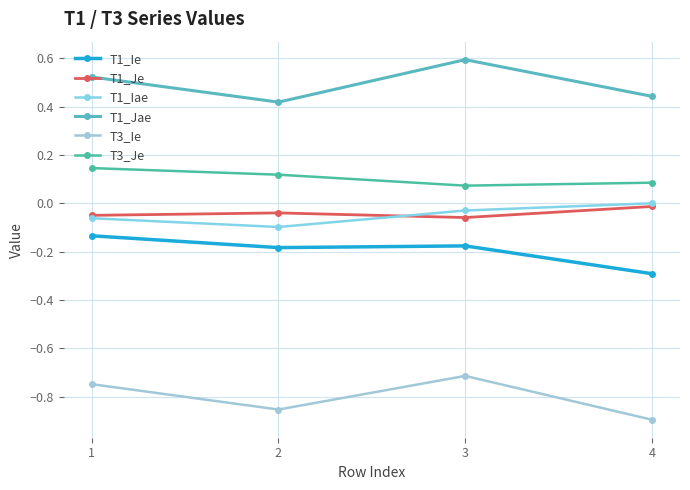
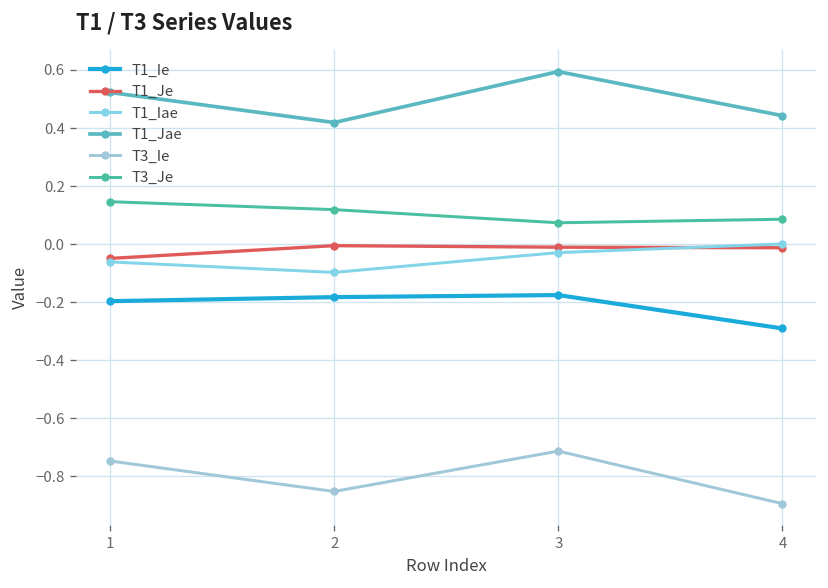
  {
    "T1_Ie": {
-     "1": -0.13,
+     "1": -0.20,
      "2": -0.18,
      "3": -0.18,
      "4": -0.29
    },
    "T1_Je": {
      "1": -0.05,
-     "2": -0.04,
-     "3": -0.06,
+     "2": -0.01,
+     "3": -0.01,
      "4": -0.01
    }
  }
